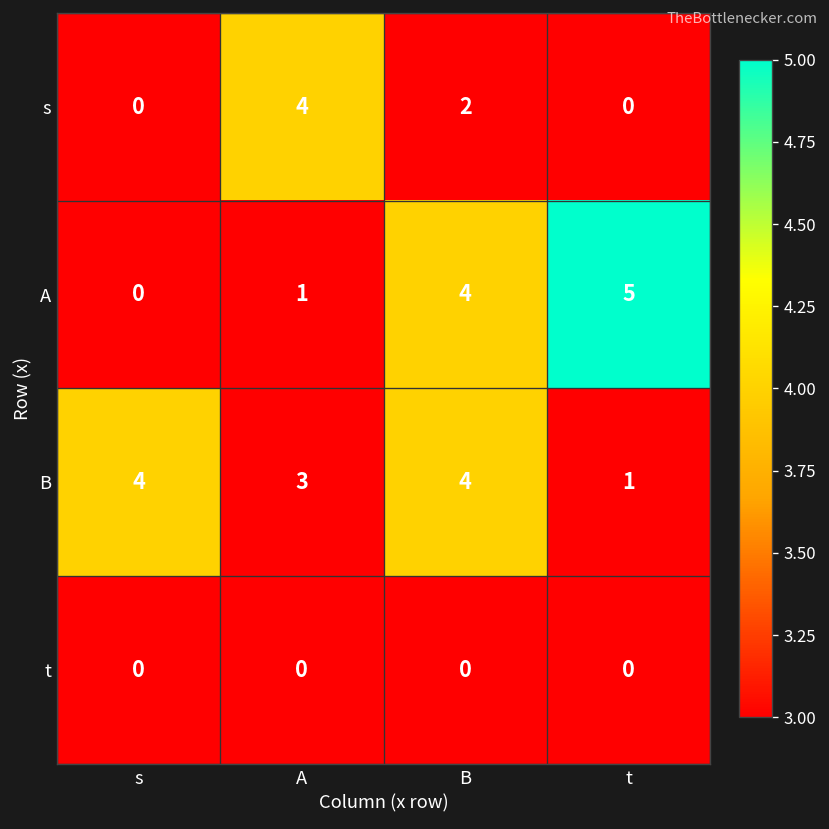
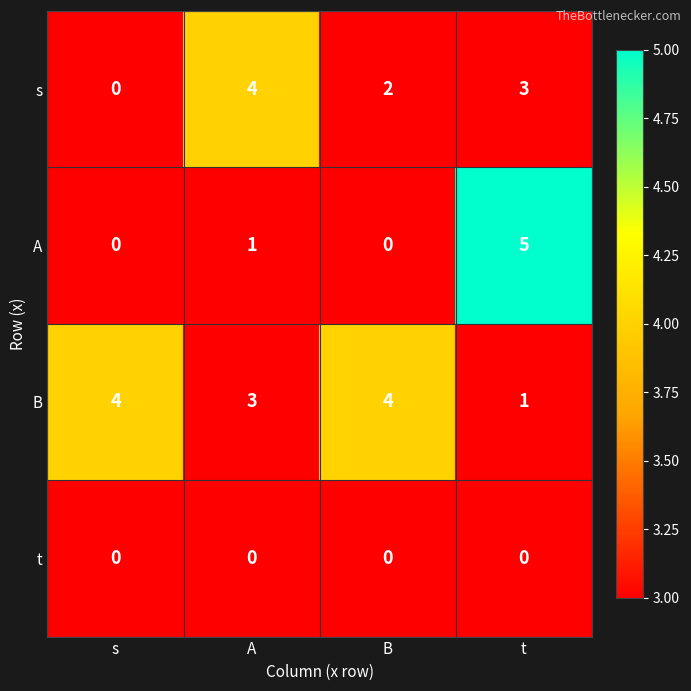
  {
    "s": {
      "s": 0,
      "A": 4,
      "B": 2,
-     "t": 0
+     "t": 3
    },
    "A": {
      "s": 0,
      "A": 1,
-     "B": 4,
+     "B": 0,
      "t": 5
    },
    "B": {
      "s": 4,
      "A": 3,
      "B": 4,
      "t": 1
    },
    "t": {
      "s": 0,
      "A": 0,
      "B": 0,
      "t": 0
    }
  }
